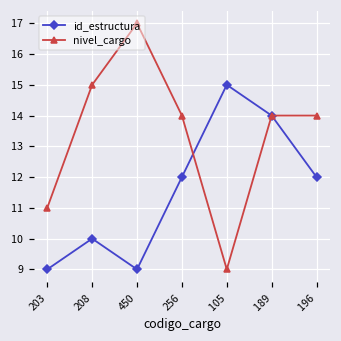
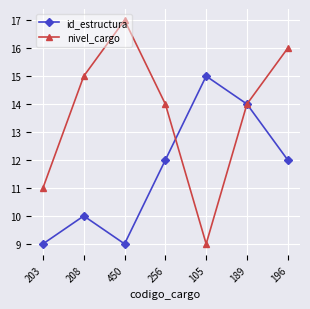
  {
    "id_estructura": {
      "203": 9,
      "208": 10,
      "450": 9,
      "256": 12,
      "105": 15,
      "196": 12
    },
    "nivel_cargo": {
      "203": 11,
      "208": 15,
      "256": 14,
      "105": 9,
-     "196": 14
+     "196": 16
    }
  }
